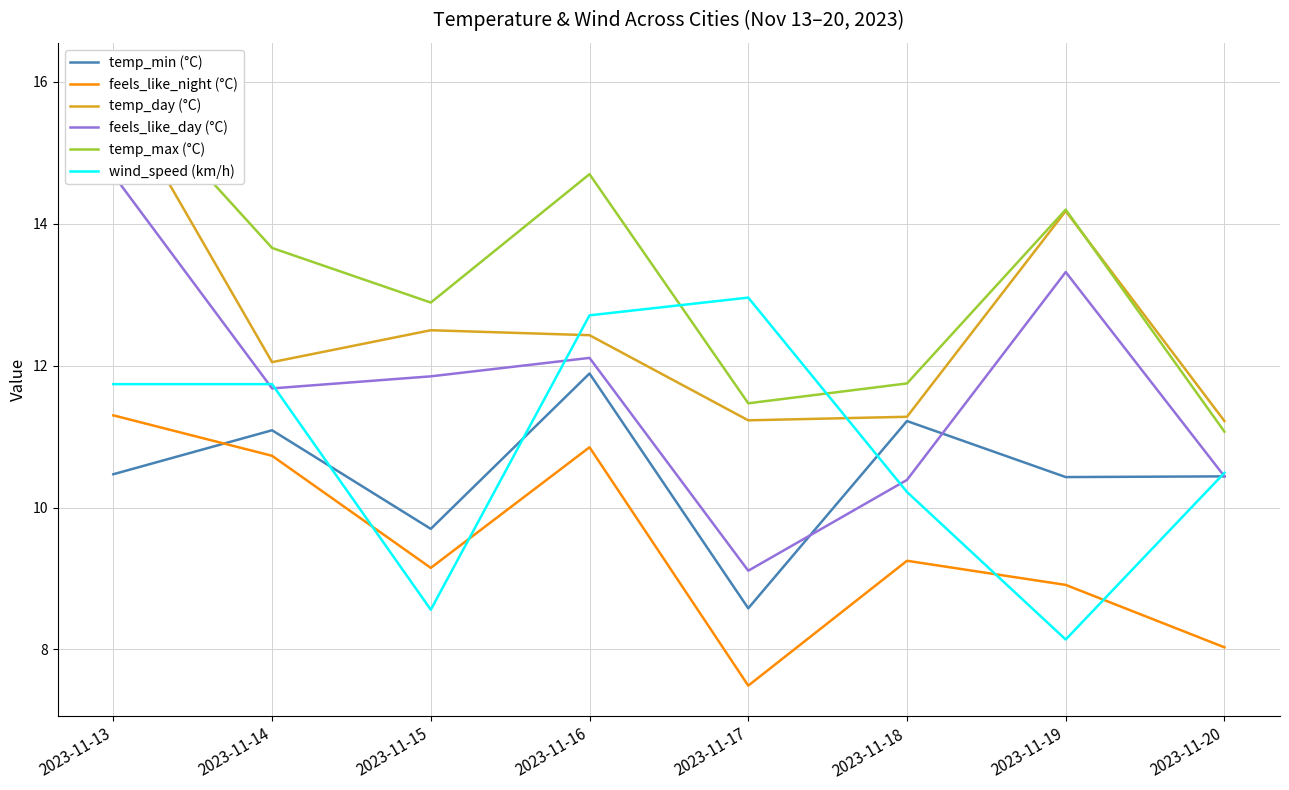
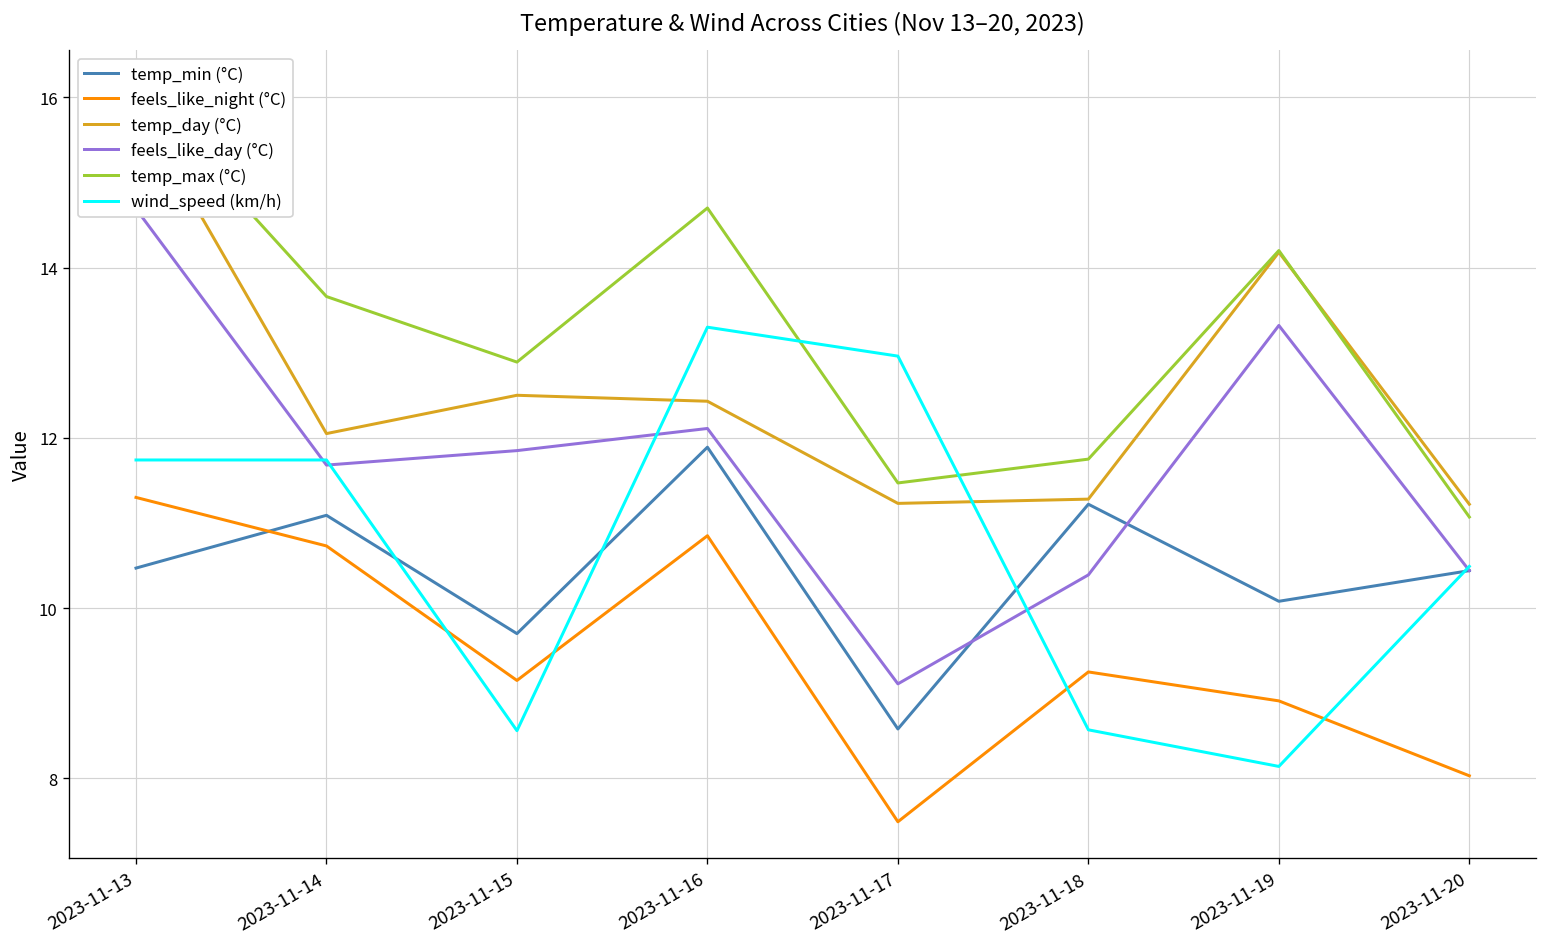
  {
    "temp_min (°C)": {
      "2023-11-13": 10.5,
      "2023-11-14": 11.1,
      "2023-11-15": 9.7,
      "2023-11-16": 11.9,
      "2023-11-17": 8.6,
      "2023-11-18": 11.2,
-     "2023-11-19": 10.4
+     "2023-11-19": 10.1
    },
    "feels_like_day (°C)": {
      "2023-11-14": 11.7,
      "2023-11-15": 11.9,
      "2023-11-16": 12.1,
      "2023-11-17": 9.1,
      "2023-11-18": 10.4,
      "2023-11-19": 13.3
    },
    "temp_max (°C)": {
      "2023-11-14": 13.7,
      "2023-11-15": 12.9,
      "2023-11-16": 14.7,
      "2023-11-17": 11.5,
      "2023-11-18": 11.8,
      "2023-11-20": 11.1
    },
    "wind_speed (km/h)": {
      "2023-11-13": 11.7,
      "2023-11-14": 11.7,
      "2023-11-15": 8.6,
-     "2023-11-16": 12.7,
+     "2023-11-16": 13.3,
      "2023-11-17": 13.0,
-     "2023-11-18": 10.2,
+     "2023-11-18": 8.6,
      "2023-11-19": 8.1,
      "2023-11-20": 10.5
    }
  }
